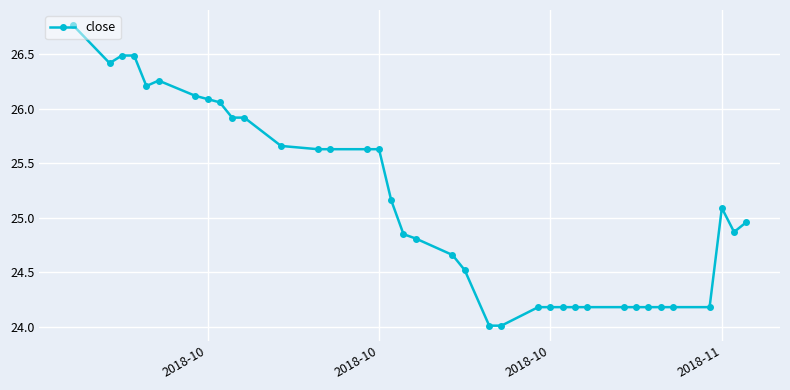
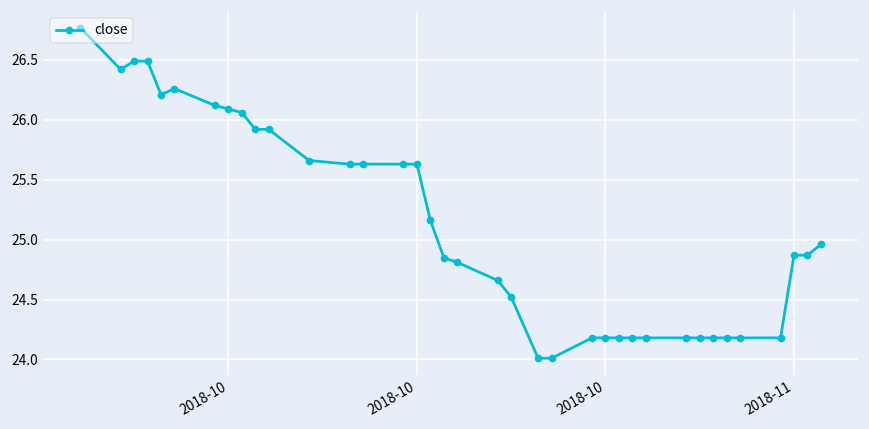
  {
-   "2018-11": 25.09
+   "2018-11": 24.87
  }
